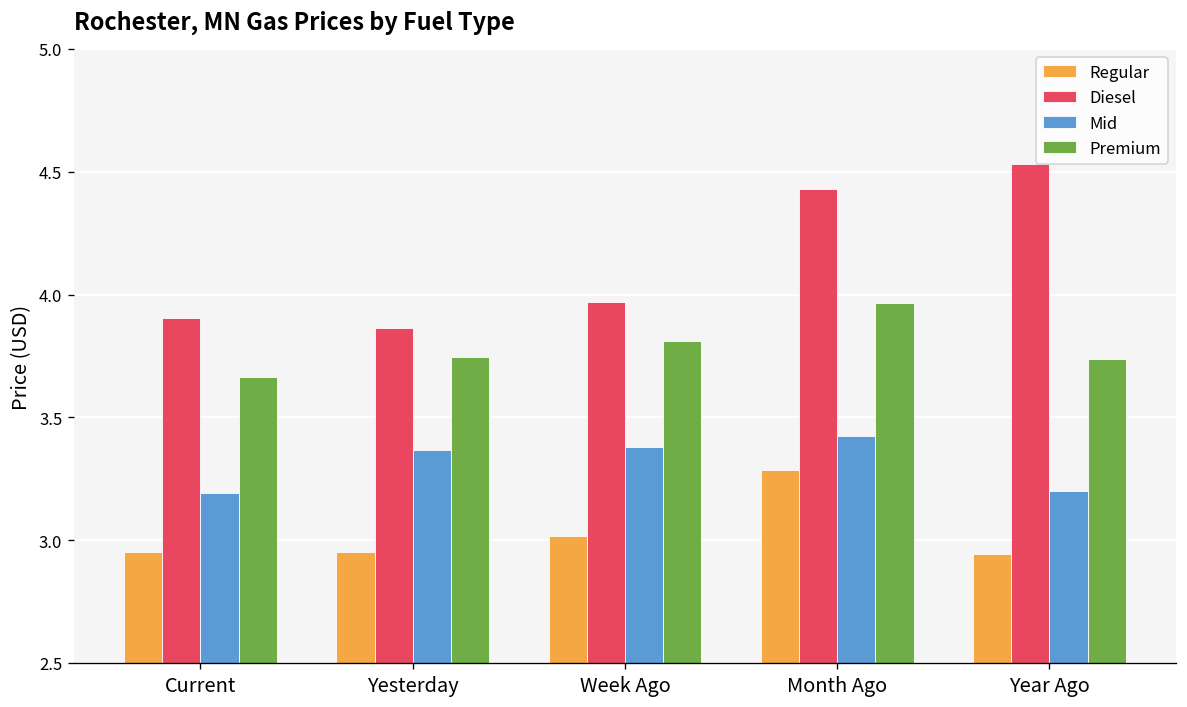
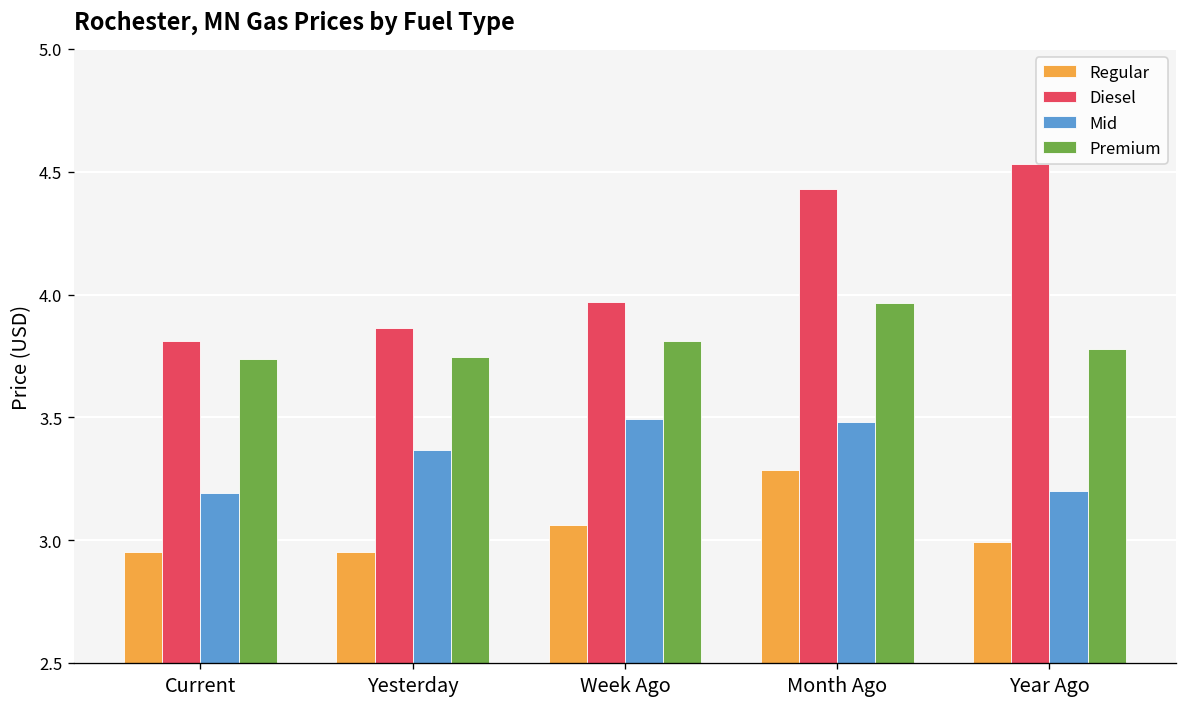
  {
    "Regular": {
      "Current": 2.95,
      "Yesterday": 2.95,
-     "Week Ago": 3.02,
+     "Week Ago": 3.06,
      "Month Ago": 3.28,
-     "Year Ago": 2.95
+     "Year Ago": 2.99
    },
    "Diesel": {
-     "Current": 3.91,
+     "Current": 3.81,
      "Yesterday": 3.87,
      "Week Ago": 3.97,
      "Month Ago": 4.43,
      "Year Ago": 4.53
    },
    "Mid": {
      "Current": 3.19,
      "Yesterday": 3.37,
-     "Week Ago": 3.38,
-     "Month Ago": 3.43,
+     "Week Ago": 3.49,
+     "Month Ago": 3.48,
      "Year Ago": 3.20
    },
    "Premium": {
-     "Current": 3.66,
+     "Current": 3.74,
      "Yesterday": 3.75,
      "Week Ago": 3.81,
      "Month Ago": 3.97,
-     "Year Ago": 3.74
+     "Year Ago": 3.78
    }
  }
